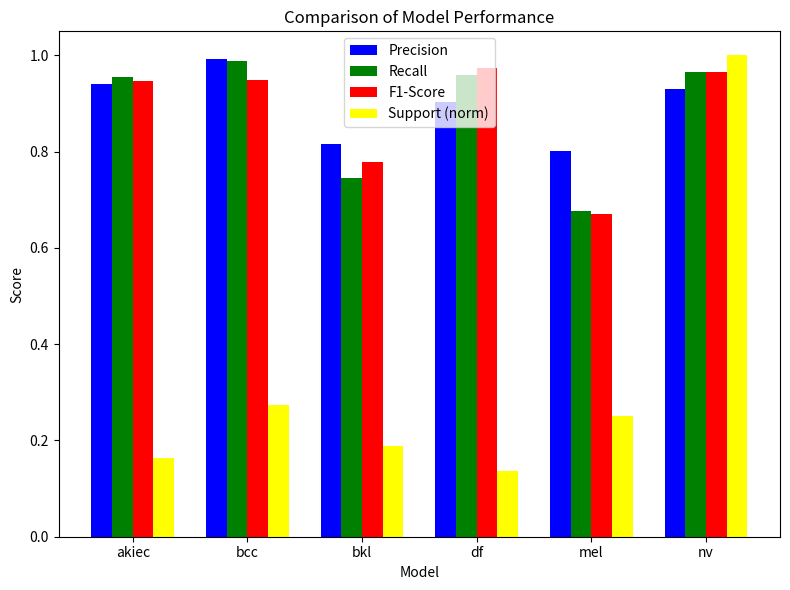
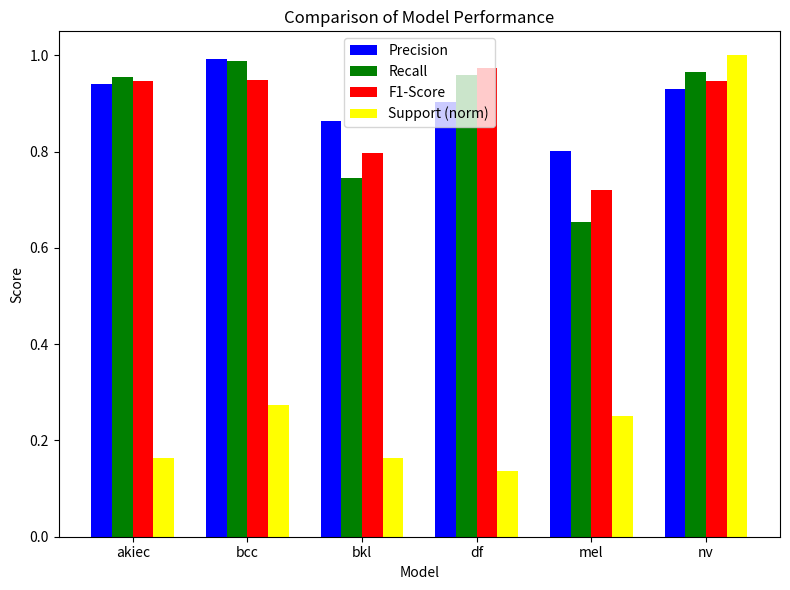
  {
    "Precision": {
      "akiec": 0.94,
      "bcc": 0.99,
-     "bkl": 0.82,
+     "bkl": 0.86,
      "mel": 0.80,
      "nv": 0.93
    },
    "Recall": {
      "akiec": 0.95,
      "bcc": 0.99,
      "bkl": 0.74,
-     "mel": 0.68,
+     "mel": 0.65,
      "nv": 0.97
    },
    "F1-Score": {
      "akiec": 0.95,
      "bcc": 0.95,
-     "bkl": 0.78,
-     "mel": 0.67,
-     "nv": 0.97
+     "bkl": 0.80,
+     "mel": 0.72,
+     "nv": 0.95
    },
    "Support (norm)": {
      "akiec": 0.16,
      "bcc": 0.27,
-     "bkl": 0.19,
+     "bkl": 0.16,
      "df": 0.14,
      "mel": 0.25,
      "nv": 1.00
    }
  }
